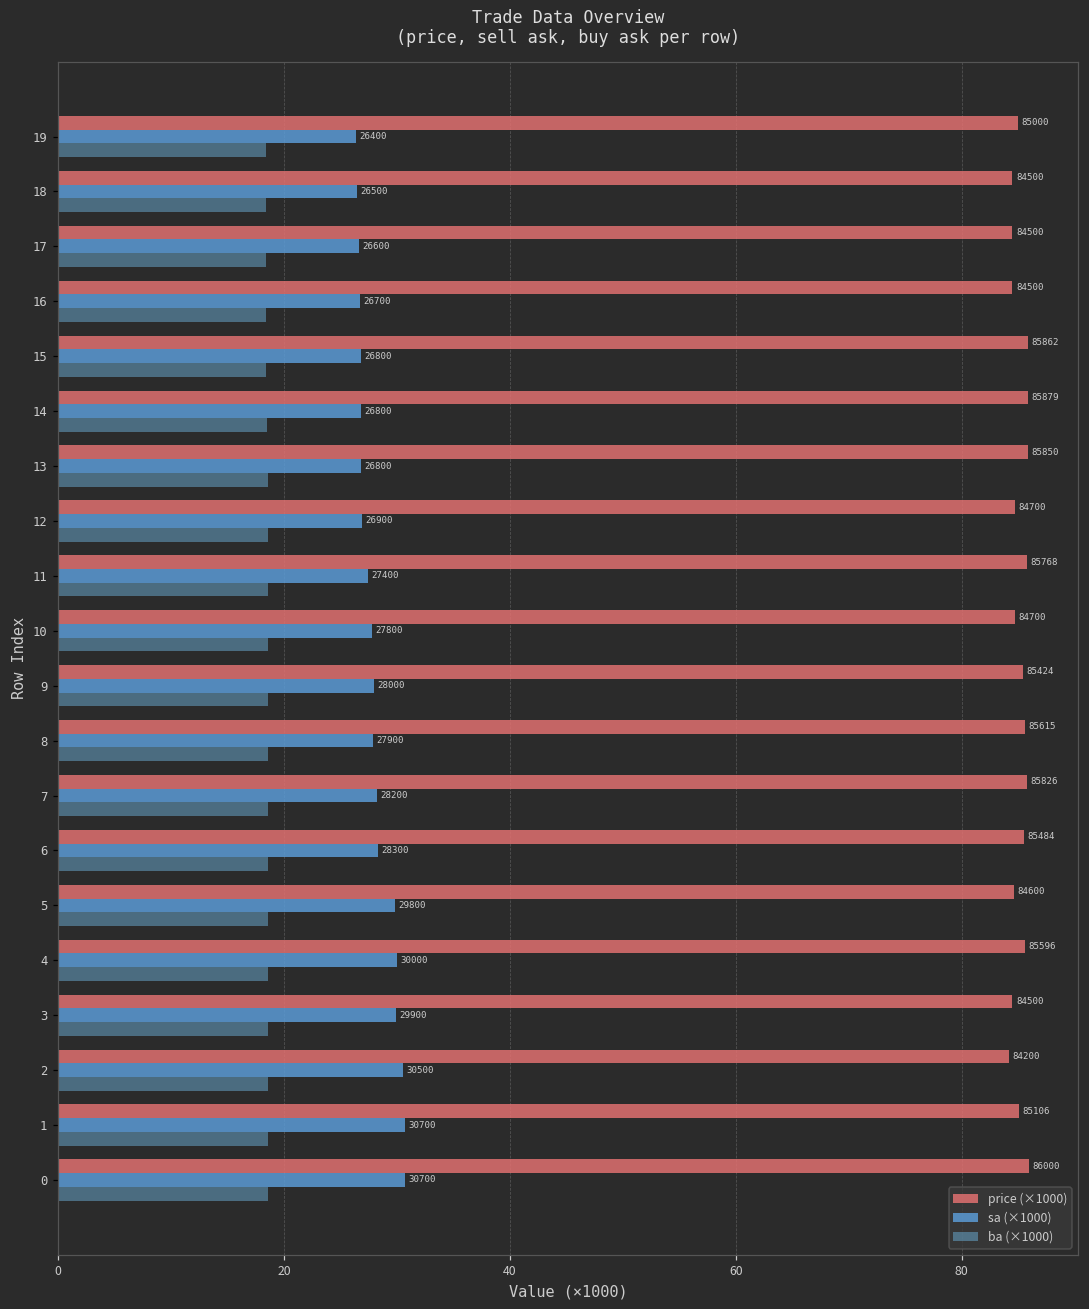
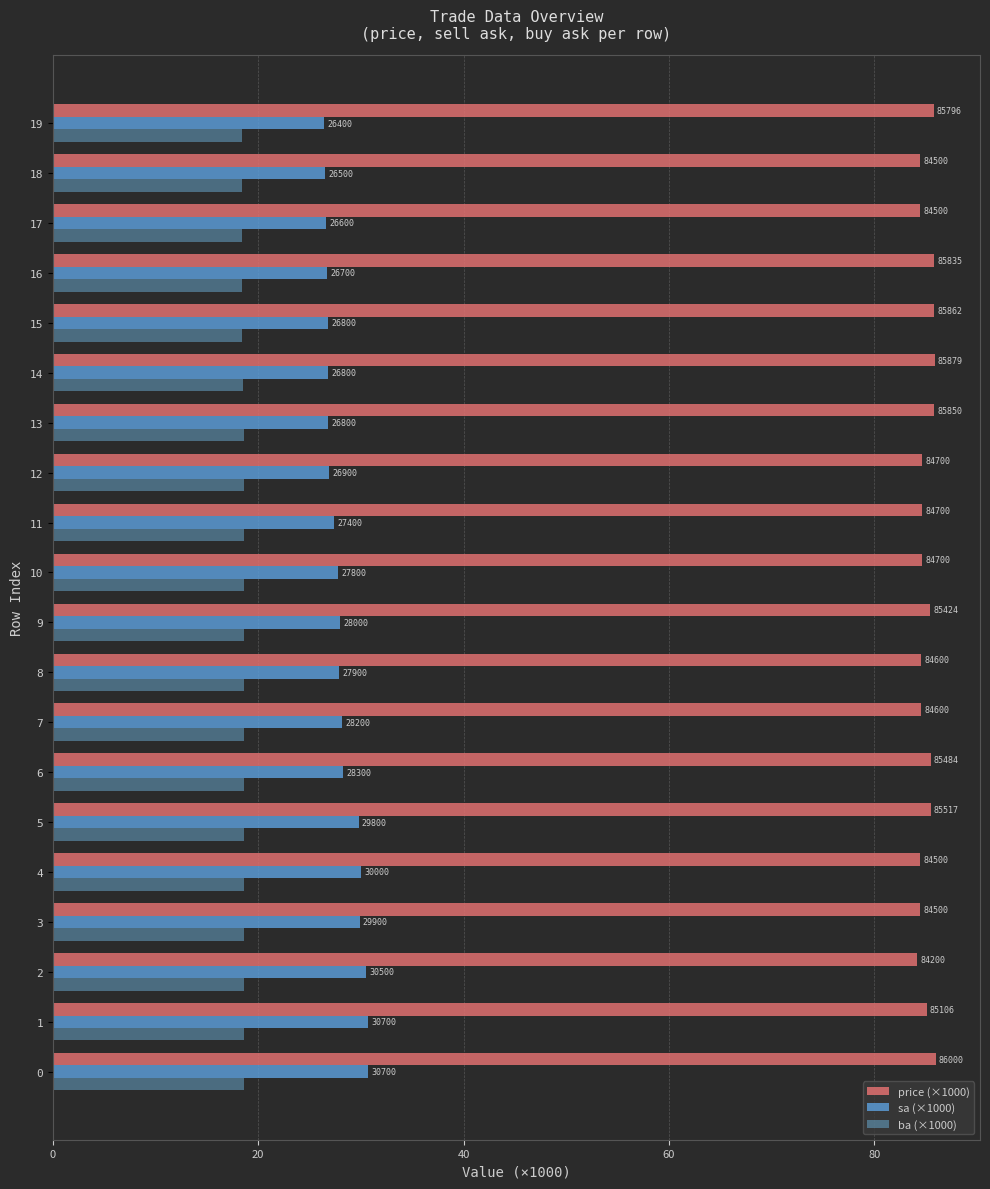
  {
    "price (×1000)": {
-     "19": 85000,
-     "16": 84500,
-     "11": 85768,
-     "8": 85615,
-     "7": 85826,
-     "5": 84600,
-     "4": 85596
+     "19": 85796,
+     "16": 85835,
+     "11": 84700,
+     "8": 84600,
+     "7": 84600,
+     "5": 85517,
+     "4": 84500
    }
  }
